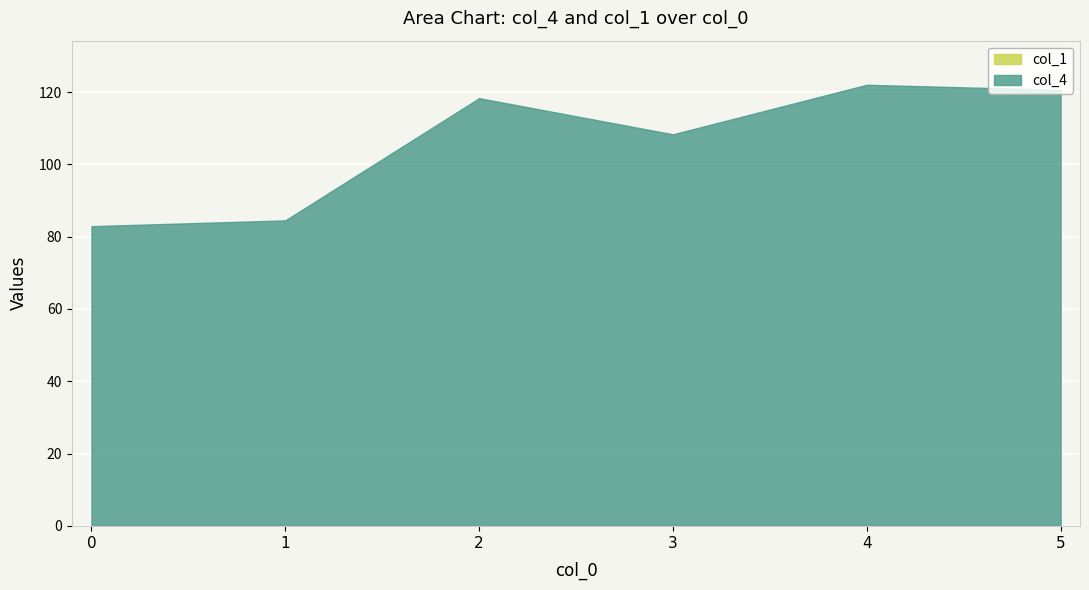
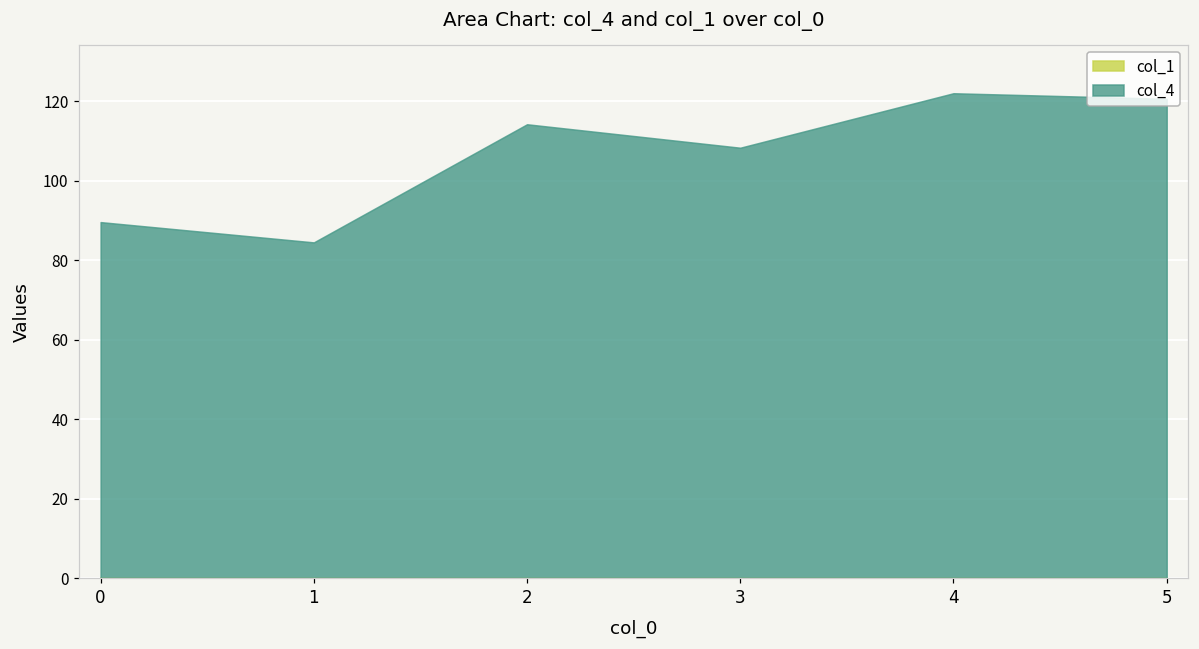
  {
    "col_1": {
      "0": 0,
      "1": 0,
      "2": 0,
      "3": 0,
      "4": 0,
      "5": 0
    },
    "col_4": {
-     "0": 83,
+     "0": 90,
      "1": 85,
-     "2": 118,
+     "2": 114,
      "3": 108,
      "4": 122
    }
  }
